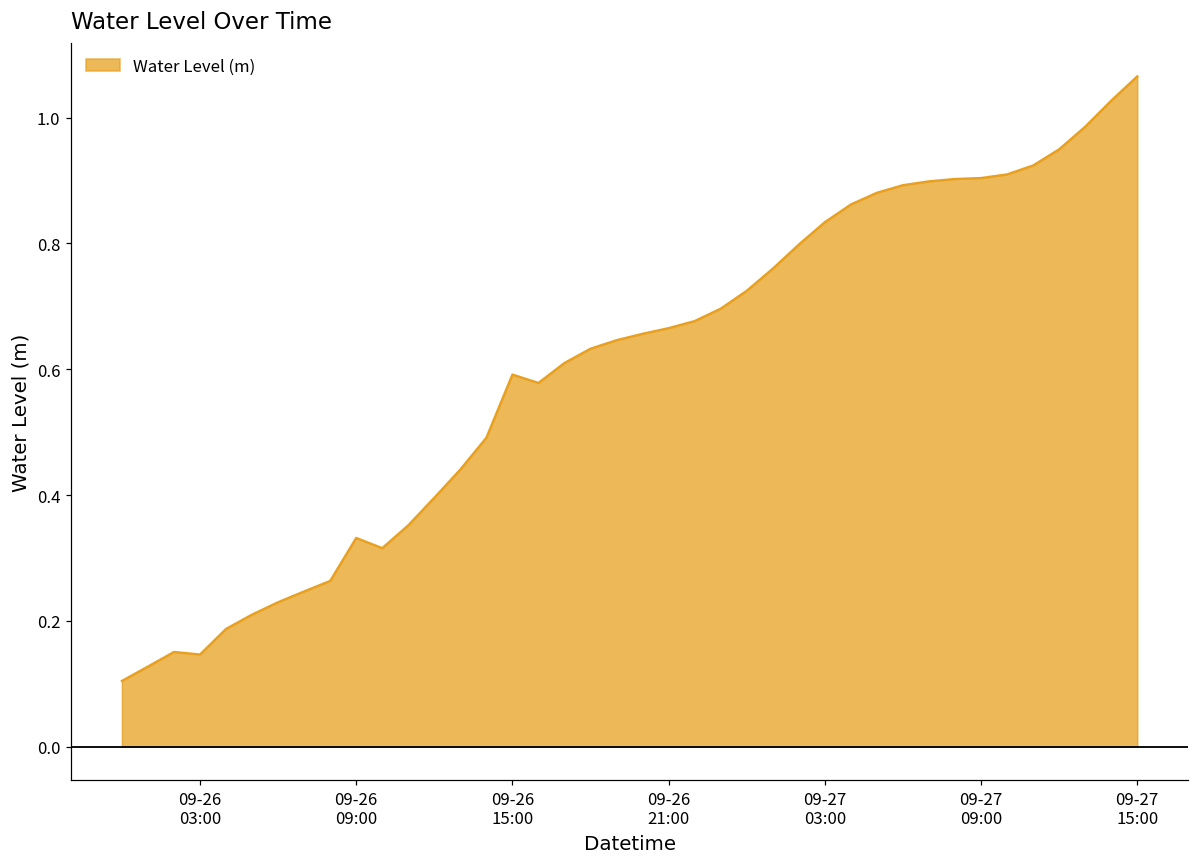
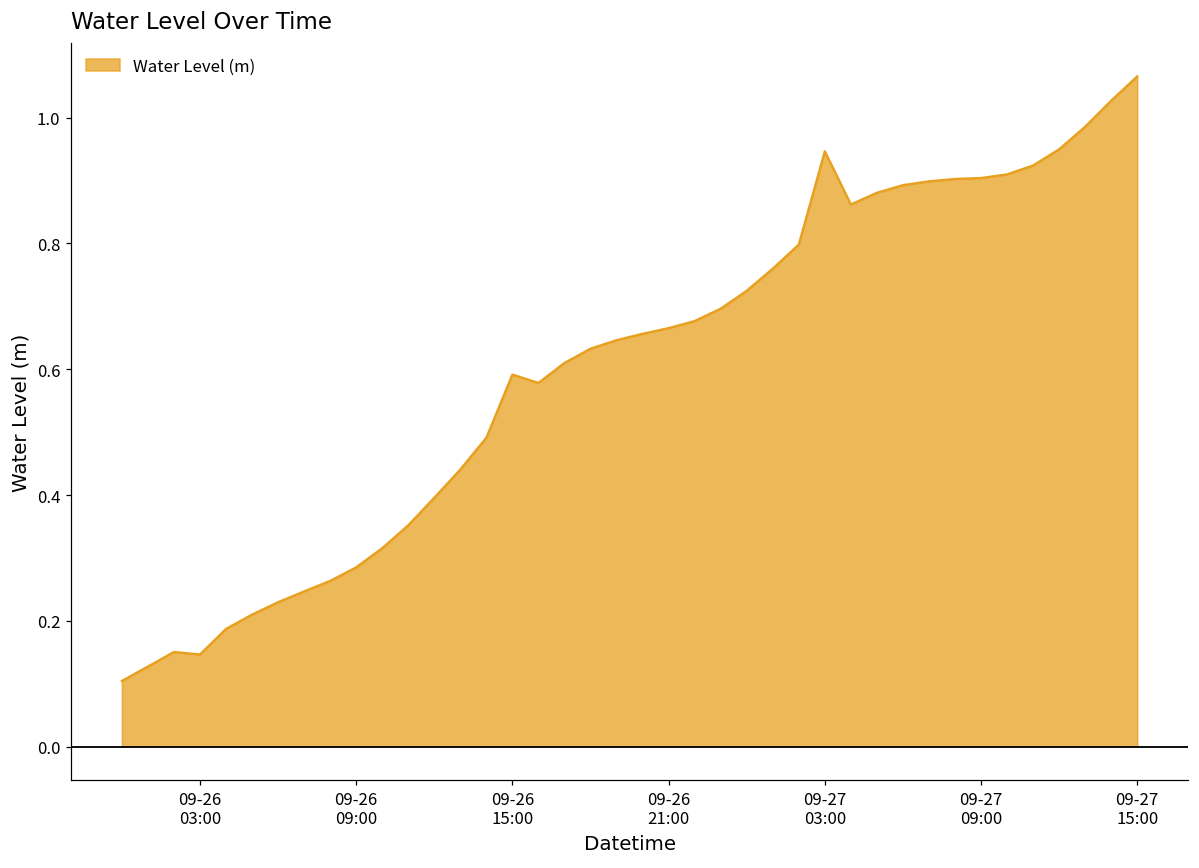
  {
    "09-26 03:00": 0.15,
-   "09-26 09:00": 0.33,
+   "09-26 09:00": 0.29,
    "09-26 15:00": 0.59,
    "09-26 21:00": 0.67,
-   "09-27 03:00": 0.83,
+   "09-27 03:00": 0.95,
    "09-27 09:00": 0.90,
    "09-27 15:00": 1.07
  }
